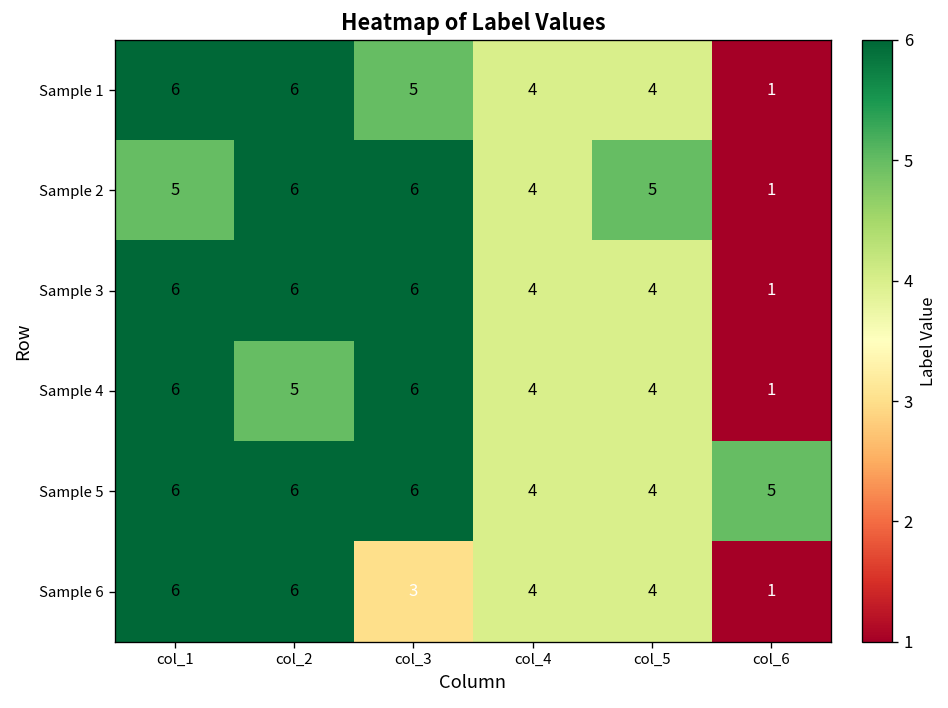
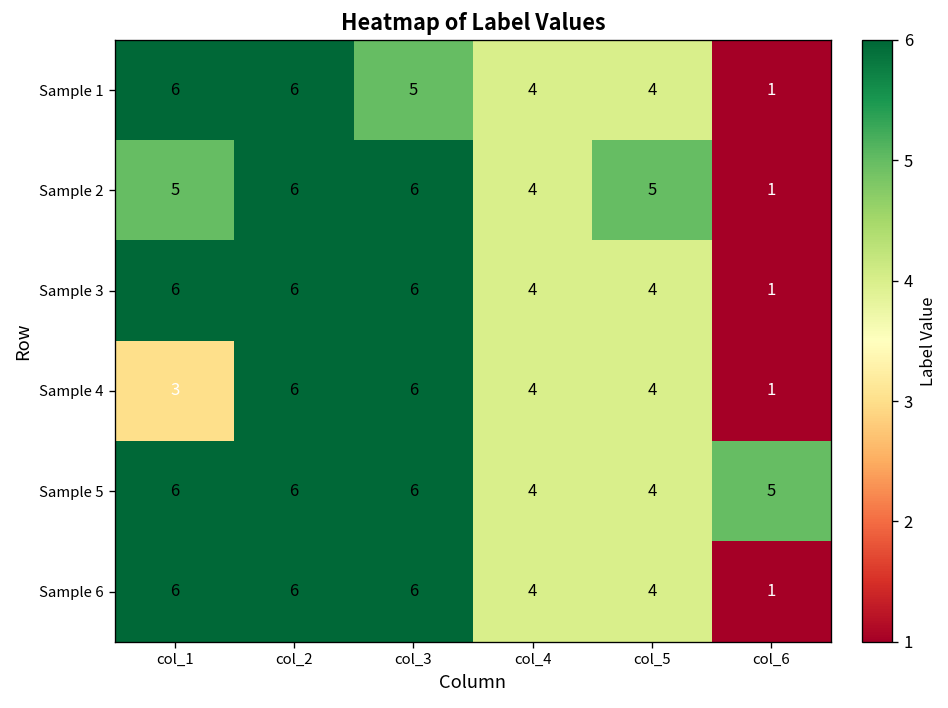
  {
    "Sample 1": {
      "col_1": 6,
      "col_2": 6,
      "col_3": 5,
      "col_4": 4,
      "col_5": 4,
      "col_6": 1
    },
    "Sample 2": {
      "col_1": 5,
      "col_2": 6,
      "col_3": 6,
      "col_4": 4,
      "col_5": 5,
      "col_6": 1
    },
    "Sample 3": {
      "col_1": 6,
      "col_2": 6,
      "col_3": 6,
      "col_4": 4,
      "col_5": 4,
      "col_6": 1
    },
    "Sample 4": {
-     "col_1": 6,
-     "col_2": 5,
+     "col_1": 3,
+     "col_2": 6,
      "col_3": 6,
      "col_4": 4,
      "col_5": 4,
      "col_6": 1
    },
    "Sample 5": {
      "col_1": 6,
      "col_2": 6,
      "col_3": 6,
      "col_4": 4,
      "col_5": 4,
      "col_6": 5
    },
    "Sample 6": {
      "col_1": 6,
      "col_2": 6,
-     "col_3": 3,
+     "col_3": 6,
      "col_4": 4,
      "col_5": 4,
      "col_6": 1
    }
  }
